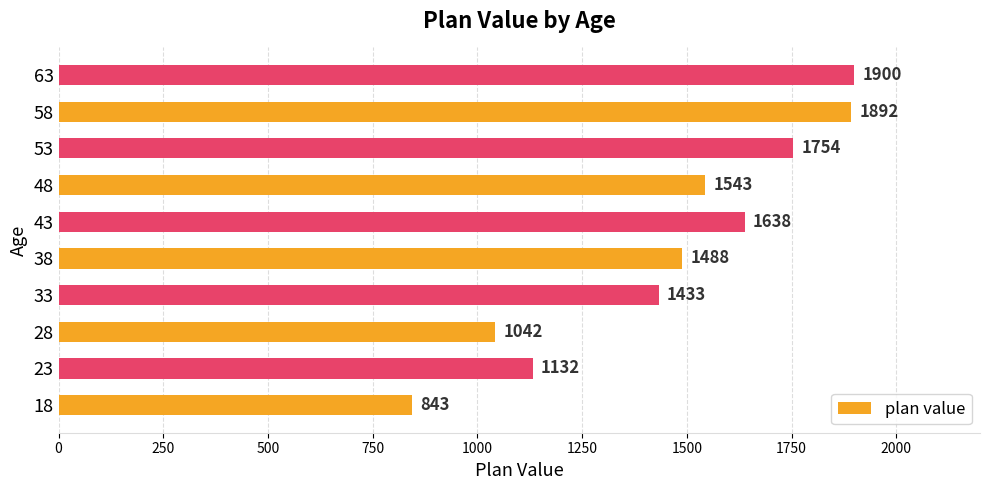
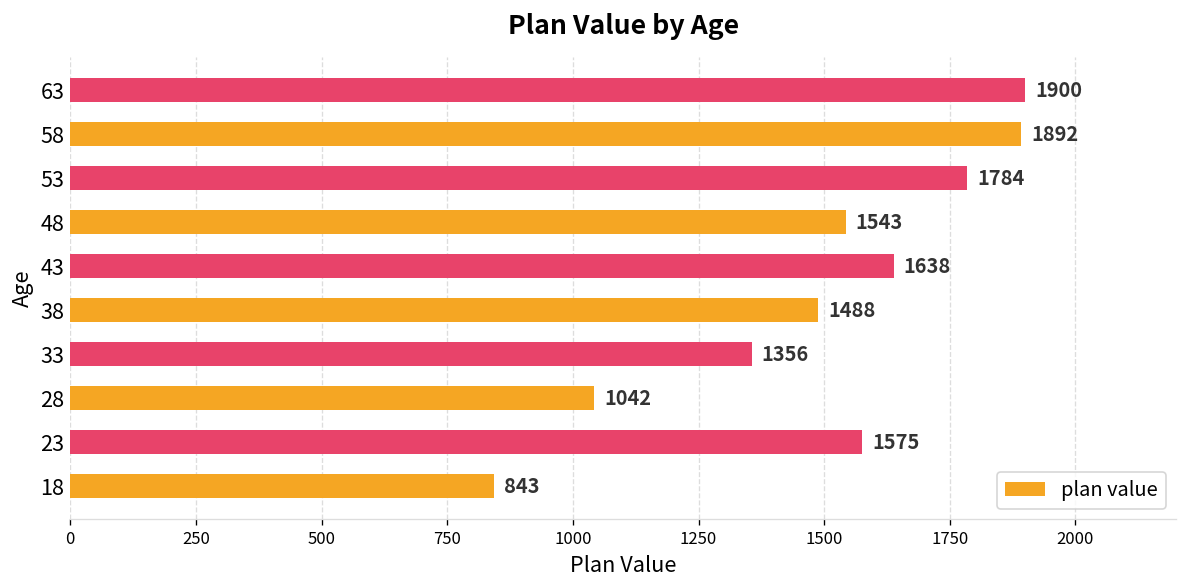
  {
    "63": 1900,
    "58": 1892,
-   "53": 1754,
+   "53": 1784,
    "48": 1543,
    "43": 1638,
    "38": 1488,
-   "33": 1433,
+   "33": 1356,
    "28": 1042,
-   "23": 1132,
+   "23": 1575,
    "18": 843
  }
